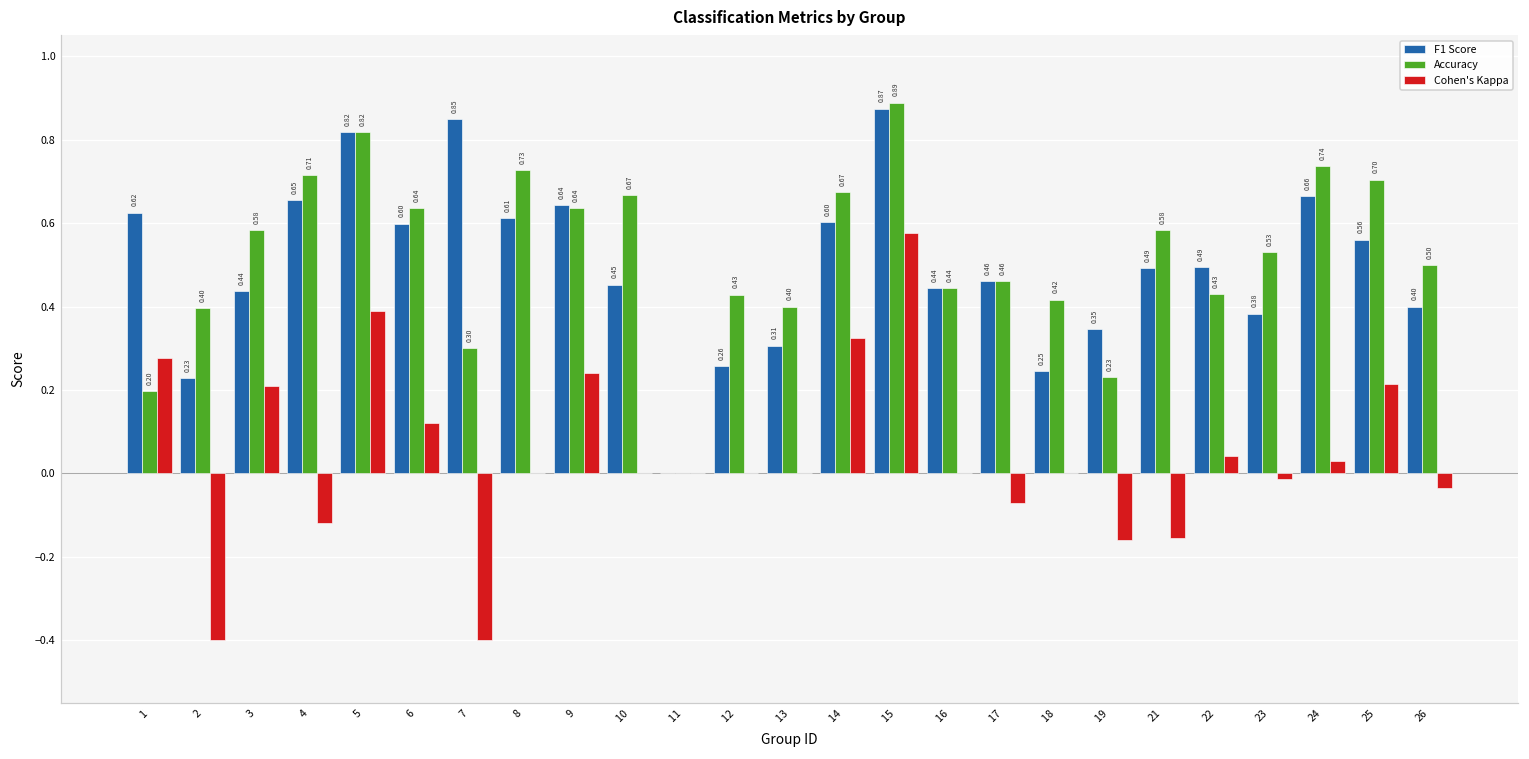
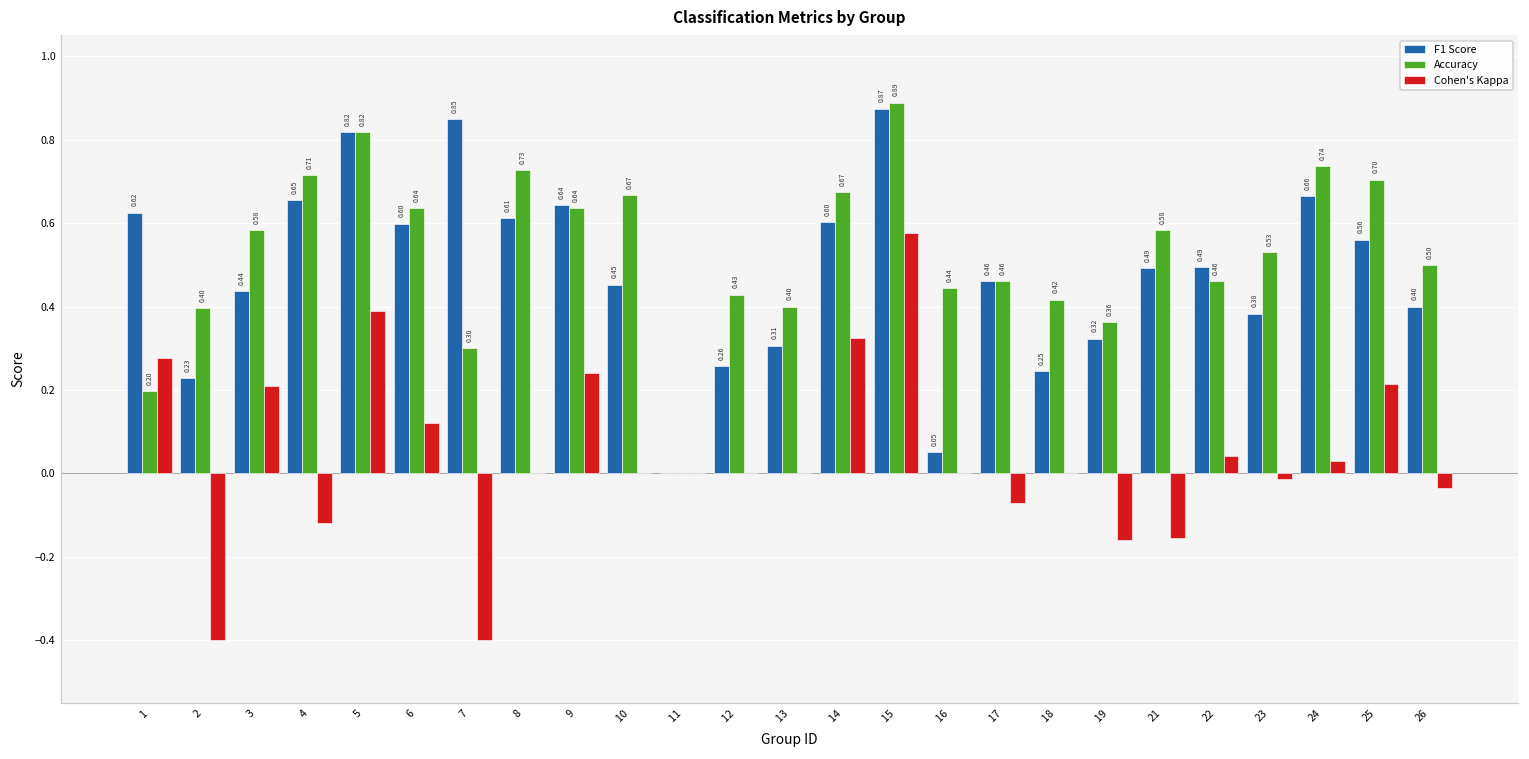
  {
    "F1 Score": {
      "1": 0.62,
      "2": 0.23,
      "3": 0.44,
      "4": 0.65,
      "5": 0.82,
      "6": 0.60,
      "7": 0.85,
      "8": 0.61,
      "9": 0.64,
      "10": 0.45,
      "12": 0.26,
      "13": 0.31,
      "14": 0.60,
      "15": 0.87,
-     "16": 0.44,
+     "16": 0.05,
      "17": 0.46,
      "18": 0.25,
-     "19": 0.35,
+     "19": 0.32,
      "21": 0.49,
      "22": 0.49,
      "23": 0.38,
      "24": 0.66,
      "25": 0.56,
      "26": 0.40
    },
    "Accuracy": {
      "1": 0.20,
      "2": 0.40,
      "3": 0.58,
      "4": 0.71,
      "5": 0.82,
      "6": 0.64,
      "7": 0.30,
      "8": 0.73,
      "9": 0.64,
      "10": 0.67,
      "12": 0.43,
      "13": 0.40,
      "14": 0.67,
      "15": 0.89,
      "16": 0.44,
      "17": 0.46,
      "18": 0.42,
-     "19": 0.23,
+     "19": 0.36,
      "21": 0.58,
-     "22": 0.43,
+     "22": 0.46,
      "23": 0.53,
      "24": 0.74,
      "25": 0.70,
      "26": 0.50
    },
    "Cohen's Kappa": {
      "1": 0.28,
      "2": -0.40,
      "3": 0.21,
      "4": -0.12,
      "5": 0.39,
      "6": 0.12,
      "7": -0.40,
      "8": 0.00,
      "9": 0.24,
      "10": 0.00,
      "11": 0.00,
      "12": 0.00,
      "13": 0.00,
      "14": 0.32,
      "15": 0.58,
      "16": 0.00,
      "17": -0.07,
      "18": 0.00,
      "19": -0.16,
      "21": -0.15,
      "22": 0.04,
      "23": -0.01,
      "24": 0.03,
      "25": 0.21,
      "26": -0.03
    }
  }
